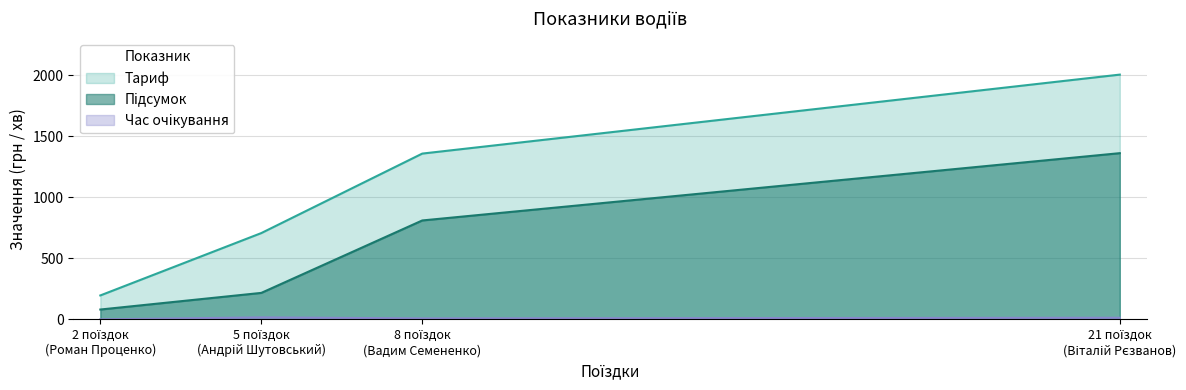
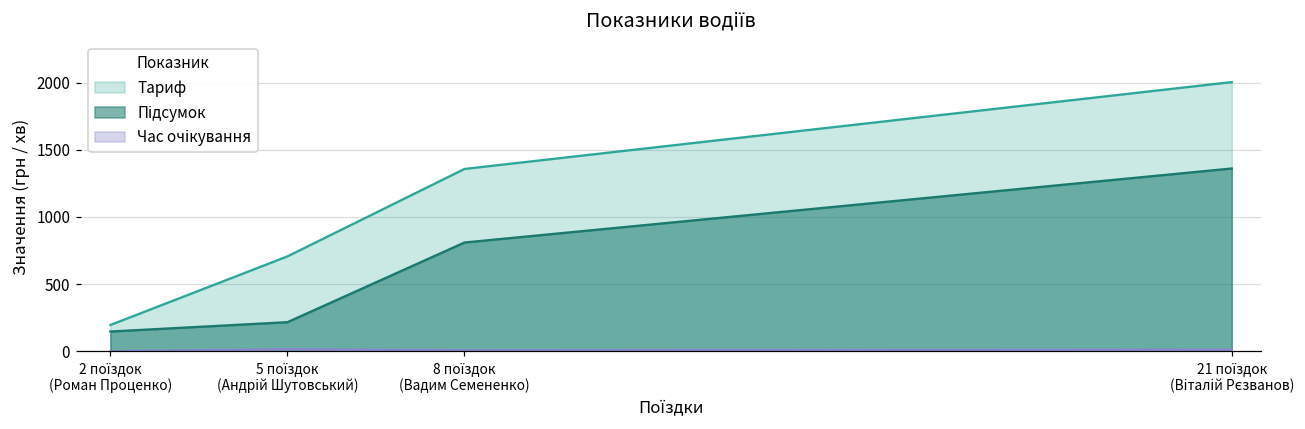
  {
    "Підсумок": {
-     "2 поїздок (Роман Проценко)": 80,
+     "2 поїздок (Роман Проценко)": 150,
      "5 поїздок (Андрій Шутовський)": 220,
      "8 поїздок (Вадим Семененко)": 810,
      "21 поїздок (Віталій Рєзванов)": 1360
    }
  }
